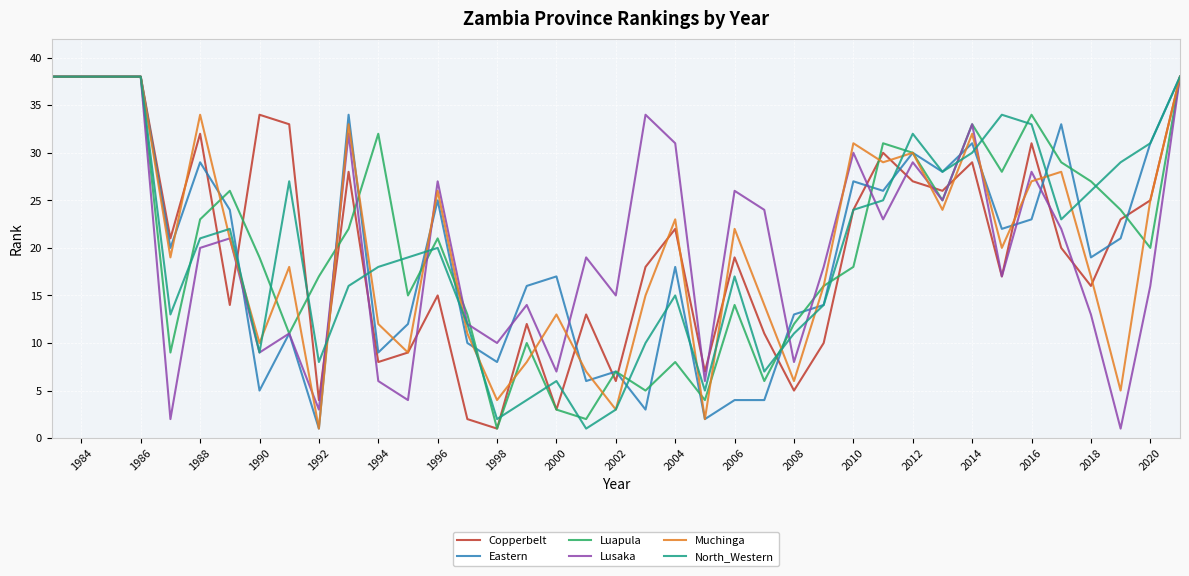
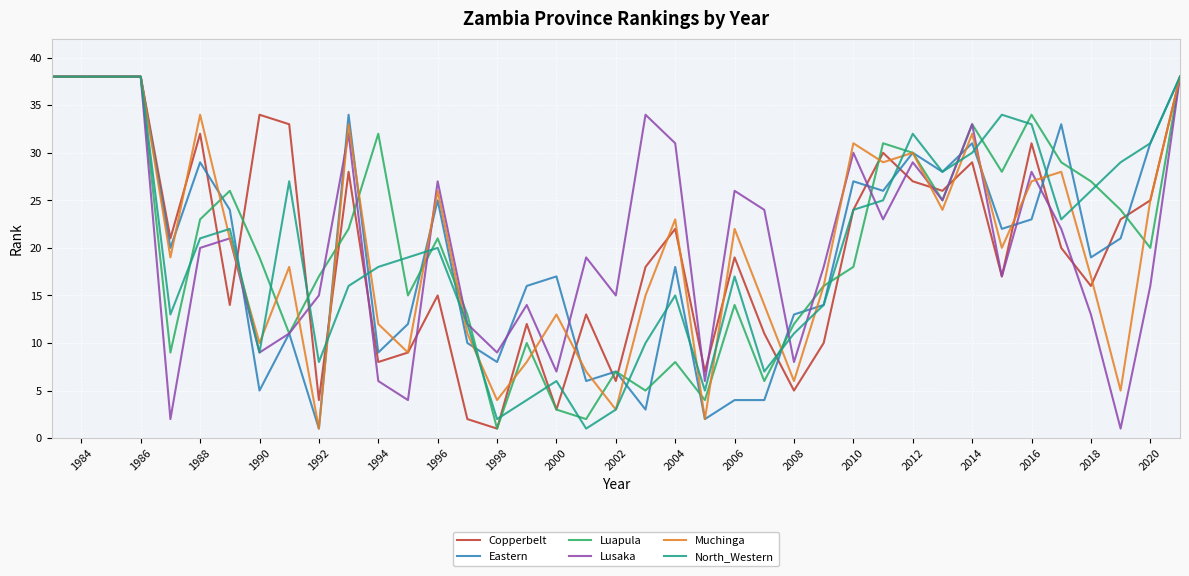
  {
    "Copperbelt": {
      "1988": 32,
      "1990": 34,
      "1992": 4,
      "1994": 8,
      "1996": 15,
      "2002": 6,
      "2004": 22,
      "2006": 19,
      "2008": 5,
      "2012": 27,
      "2014": 29,
      "2016": 31,
      "2018": 16
    },
    "Eastern": {
      "1988": 29,
      "1990": 5,
      "1994": 9,
      "1996": 25,
      "1998": 8,
      "2000": 17,
      "2004": 18,
      "2006": 4,
      "2008": 13,
      "2010": 27,
      "2014": 31,
      "2016": 23,
      "2018": 19
    },
    "Lusaka": {
      "1988": 20,
-     "1992": 3,
+     "1992": 15,
      "1994": 6,
      "1996": 27,
-     "1998": 10,
+     "1998": 9,
      "2000": 7,
      "2002": 15,
      "2004": 31,
      "2006": 26,
      "2008": 8,
      "2010": 30,
      "2012": 29,
      "2016": 28,
      "2018": 13,
      "2020": 16
    },
    "Muchinga": {
      "1988": 34,
      "1990": 10,
      "1994": 12,
      "1996": 26,
      "1998": 4,
      "2000": 13,
      "2004": 23,
      "2006": 22,
      "2008": 6,
      "2010": 31,
      "2014": 32,
      "2016": 27,
      "2018": 17
    }
  }
